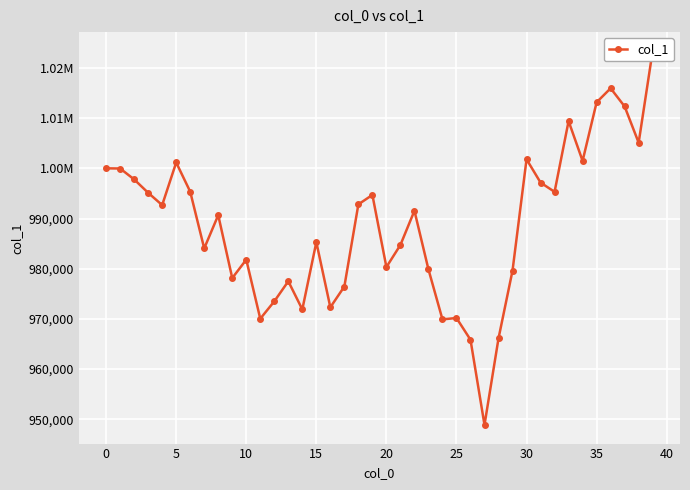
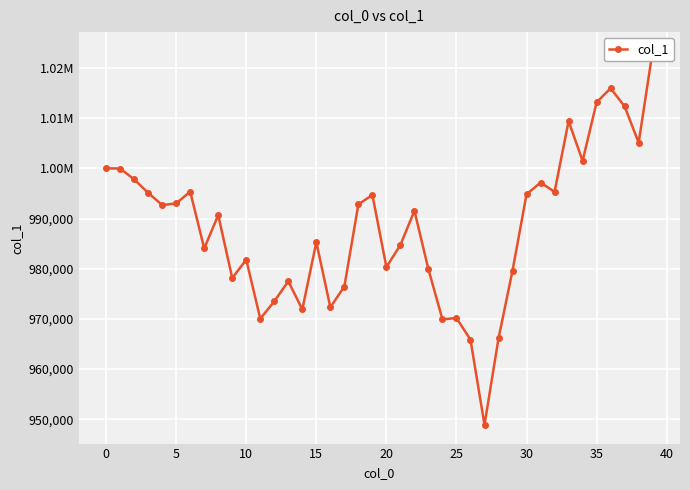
  {
    "0": "1,000,000",
-   "5": "1,001,000",
+   "5": "993,000",
    "10": "982,000",
    "15": "985,000",
    "20": "980,000",
    "25": "970,000",
-   "30": "1,002,000",
+   "30": "995,000",
    "35": "1,013,000"
  }
